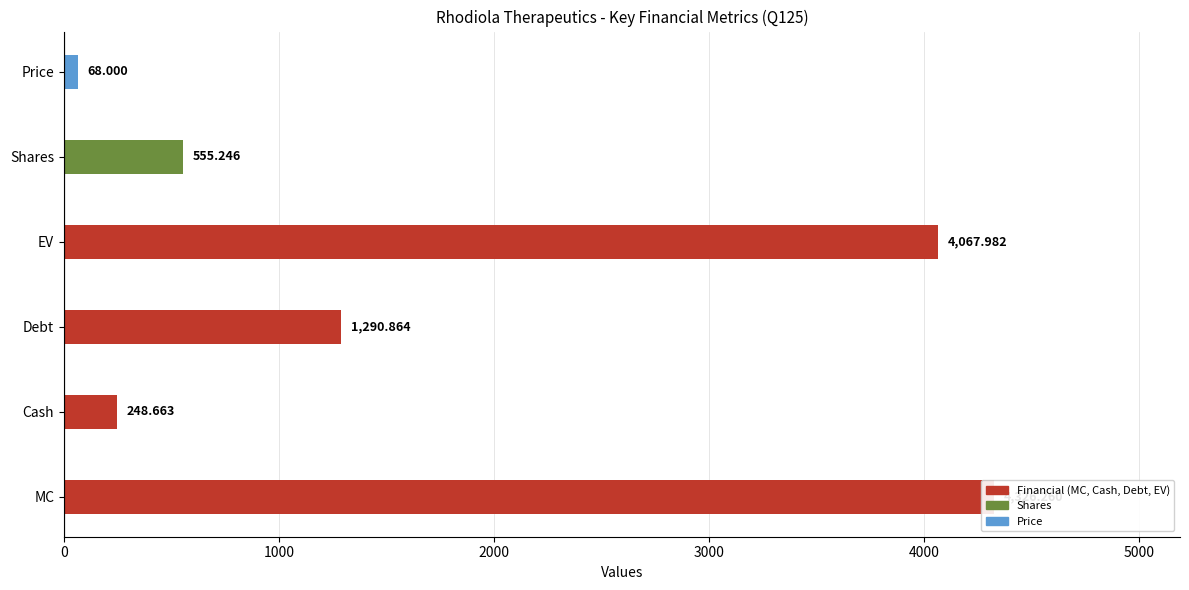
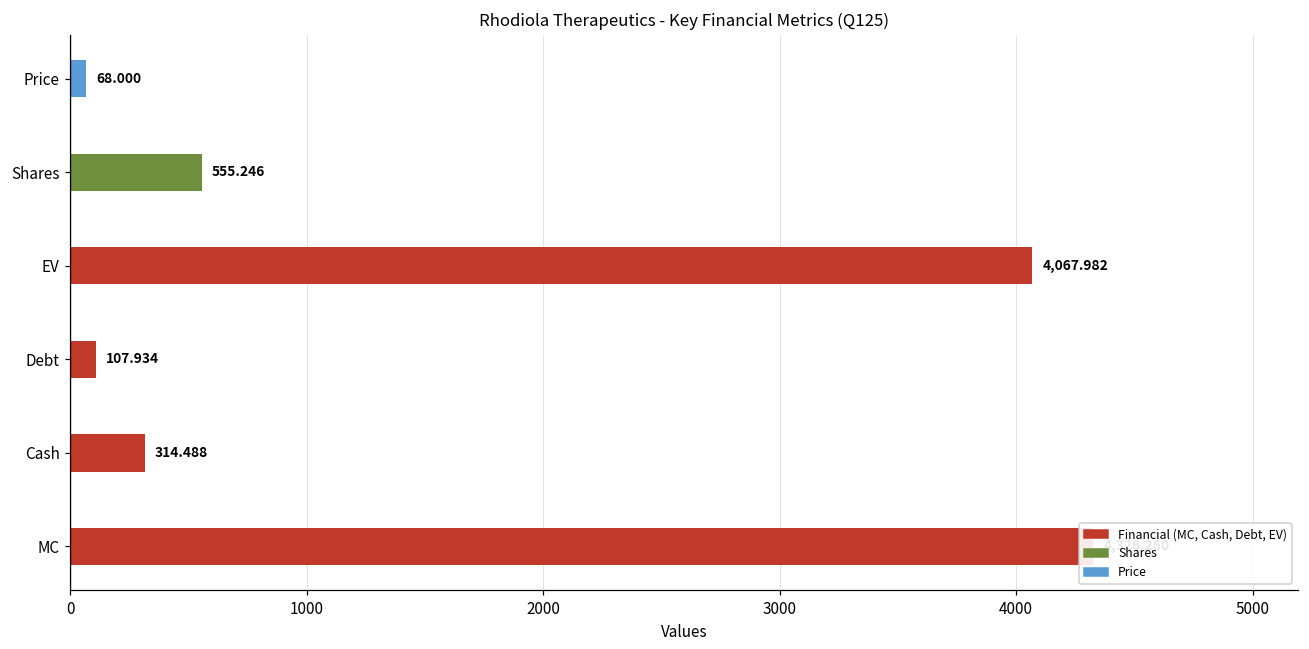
  {
    "Price": "68.000",
    "Shares": "555.246",
    "EV": "4,067.982",
-   "Debt": "1,290.864",
-   "Cash": "248.663"
+   "Debt": "107.934",
+   "Cash": "314.488"
  }
